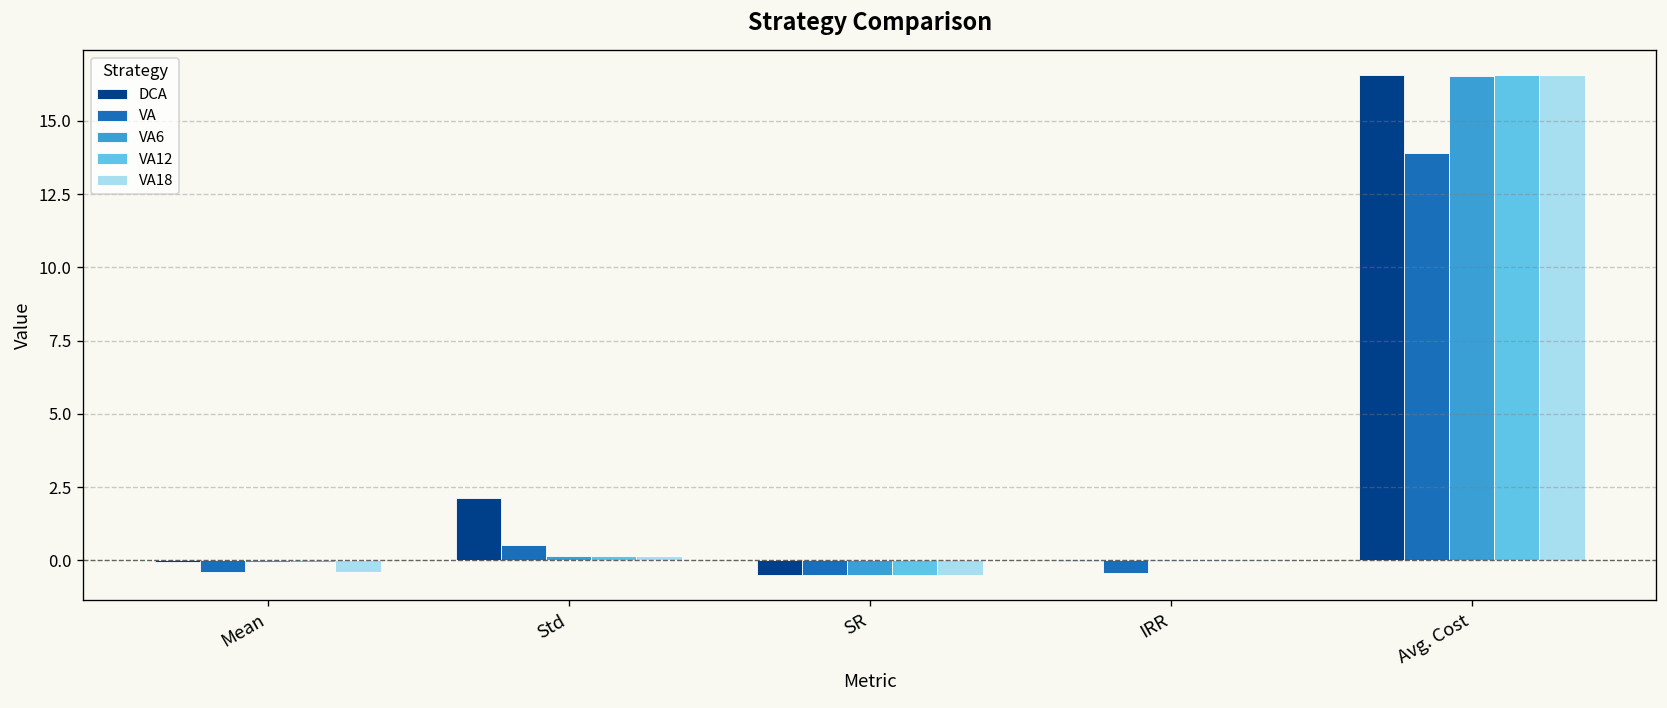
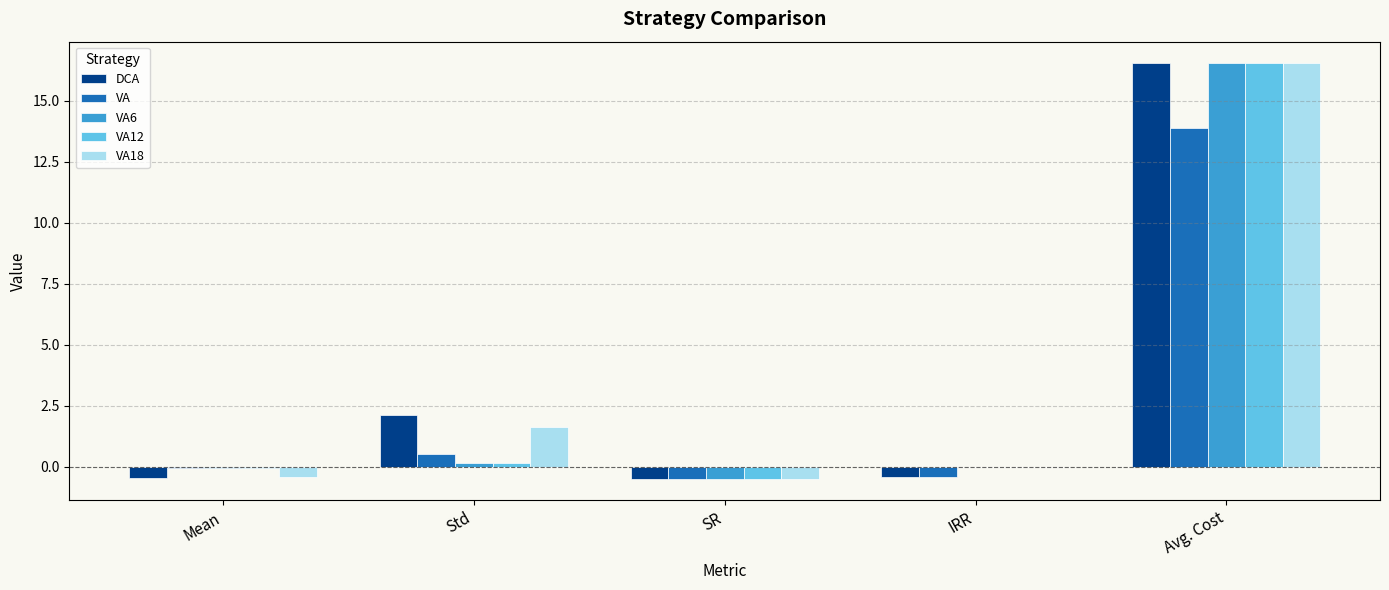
  {
    "DCA": {
-     "Mean": -0.1,
+     "Mean": -0.4,
      "Std": 2.1,
      "SR": -0.5,
-     "IRR": 0.0,
+     "IRR": -0.4,
      "Avg. Cost": 16.6
    },
    "VA": {
-     "Mean": -0.4,
+     "Mean": -0.1,
      "Std": 0.5,
      "SR": -0.5,
      "IRR": -0.4,
      "Avg. Cost": 13.9
    },
    "VA18": {
      "Mean": -0.4,
-     "Std": 0.1,
+     "Std": 1.6,
      "SR": -0.5,
      "Avg. Cost": 16.6
    }
  }
